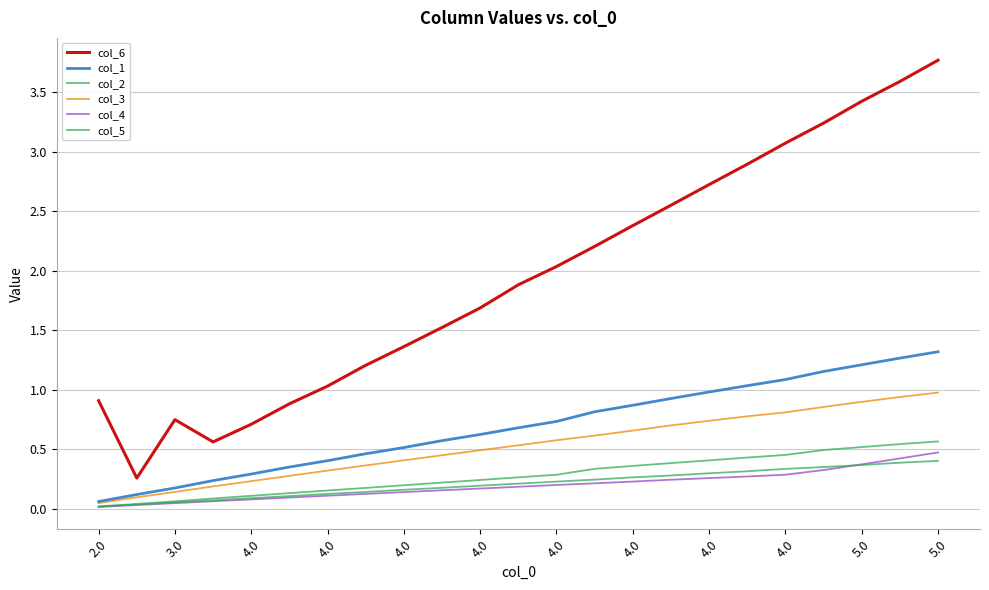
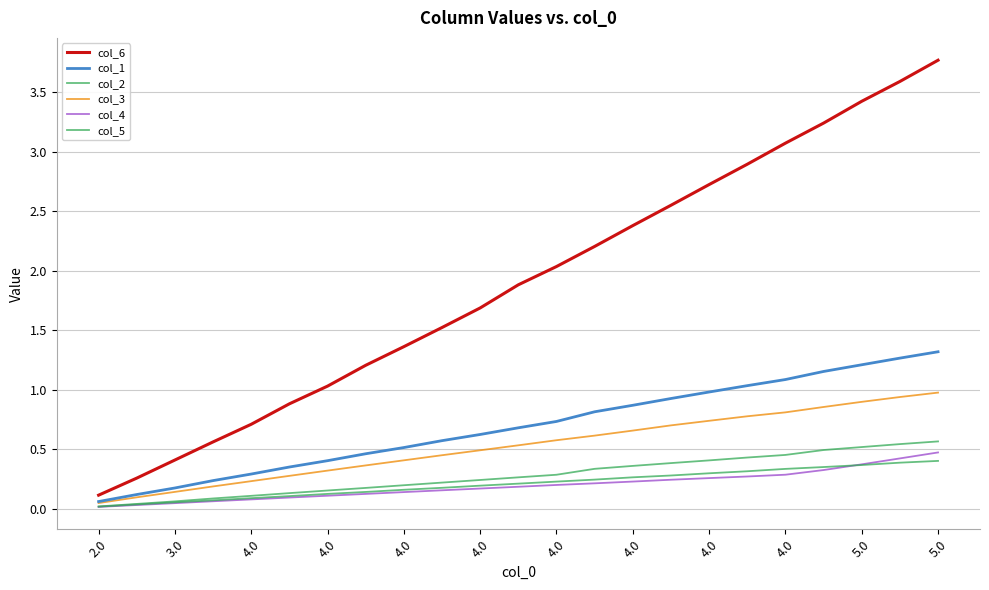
  {
    "col_6": {
-     "2.0": 0.91,
-     "3.0": 0.75
+     "2.0": 0.11,
+     "3.0": 0.41
    },
    "col_1": {
      "3.0": 0.18
    },
    "col_3": {
      "3.0": 0.14
    }
  }
